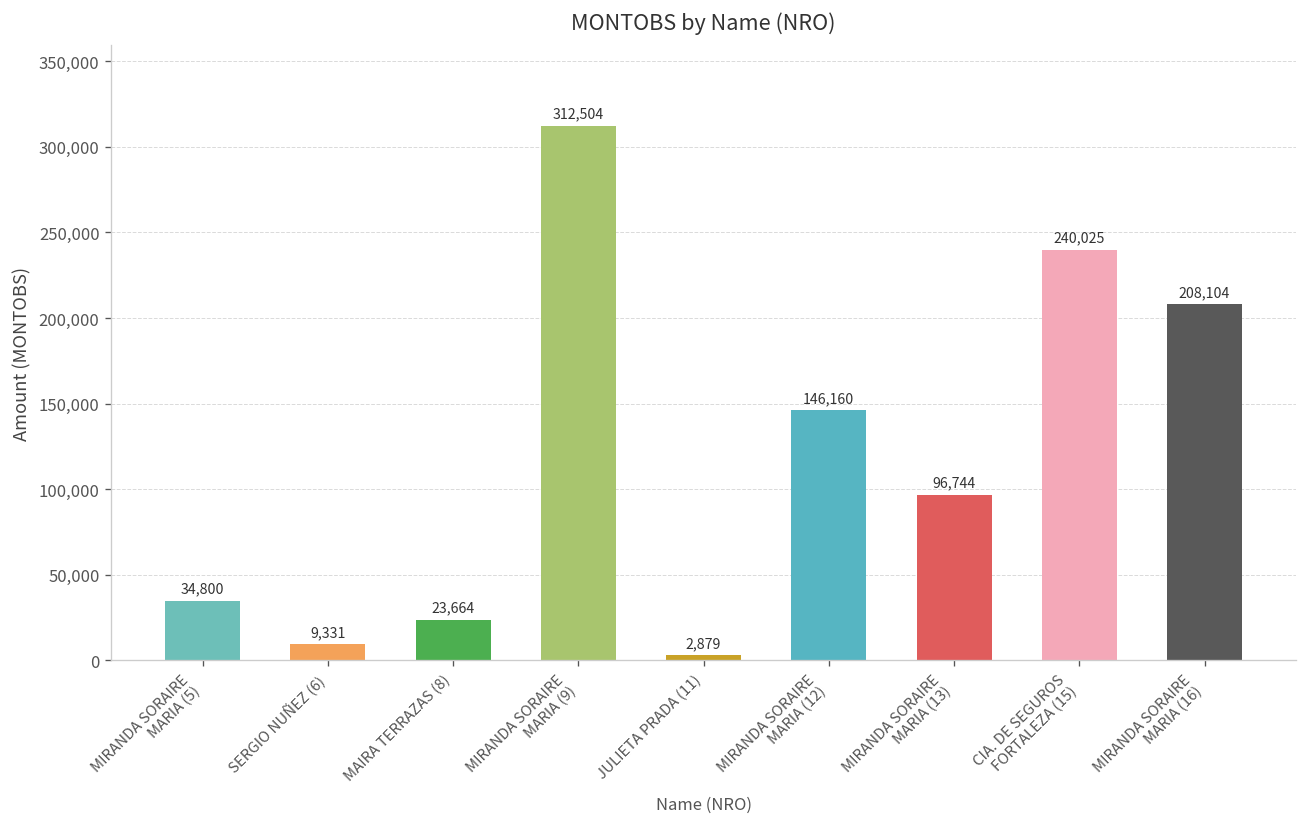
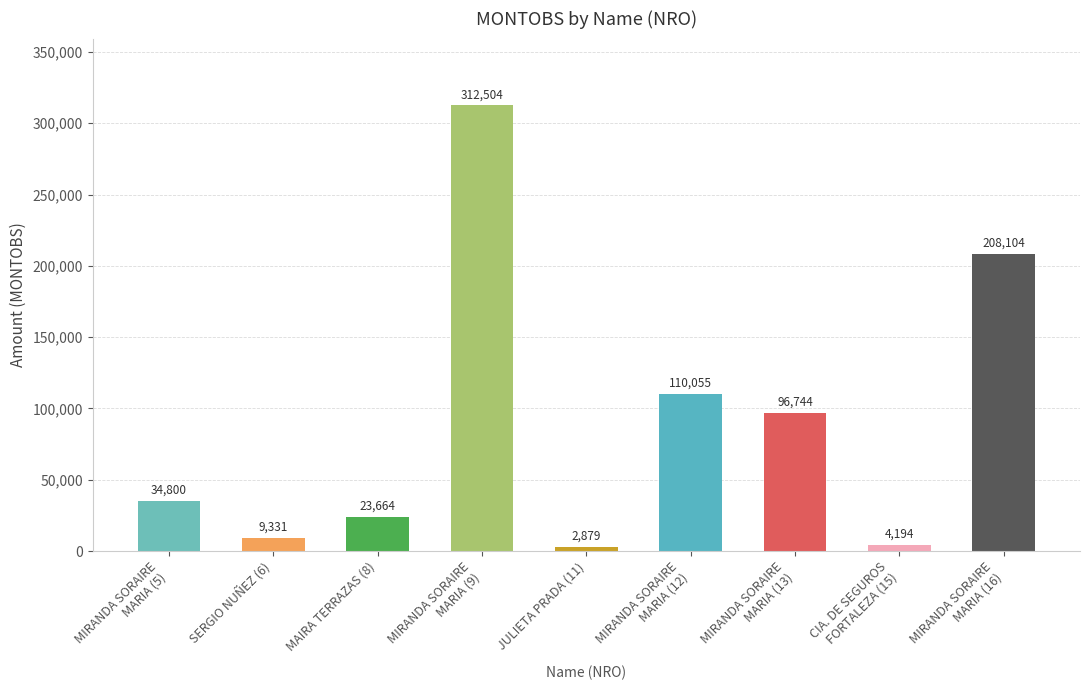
  {
    "MIRANDA SORAIRE MARIA (5)": "34,800",
    "SERGIO NUÑEZ (6)": "9,331",
    "MAIRA TERRAZAS (8)": "23,664",
    "MIRANDA SORAIRE MARIA (9)": "312,504",
    "JULIETA PRADA (11)": "2,879",
-   "MIRANDA SORAIRE MARIA (12)": "146,160",
+   "MIRANDA SORAIRE MARIA (12)": "110,055",
    "MIRANDA SORAIRE MARIA (13)": "96,744",
-   "CIA. DE SEGUROS FORTALEZA (15)": "240,025",
+   "CIA. DE SEGUROS FORTALEZA (15)": "4,194",
    "MIRANDA SORAIRE MARIA (16)": "208,104"
  }
